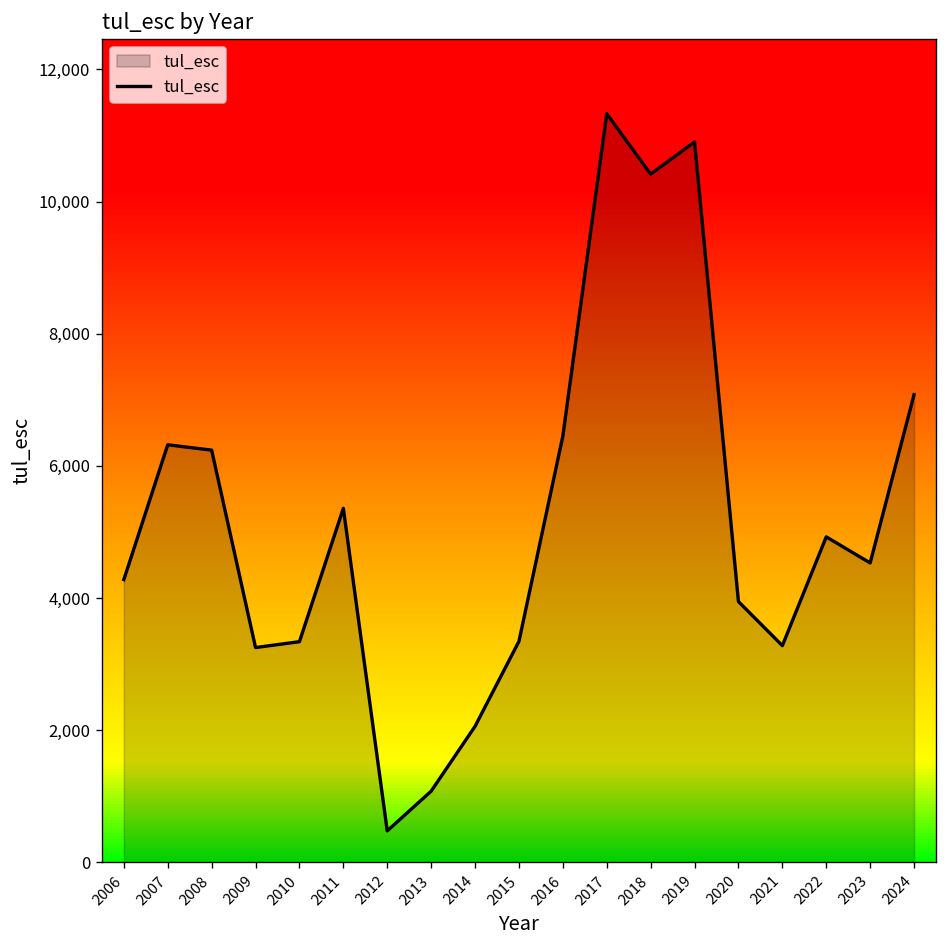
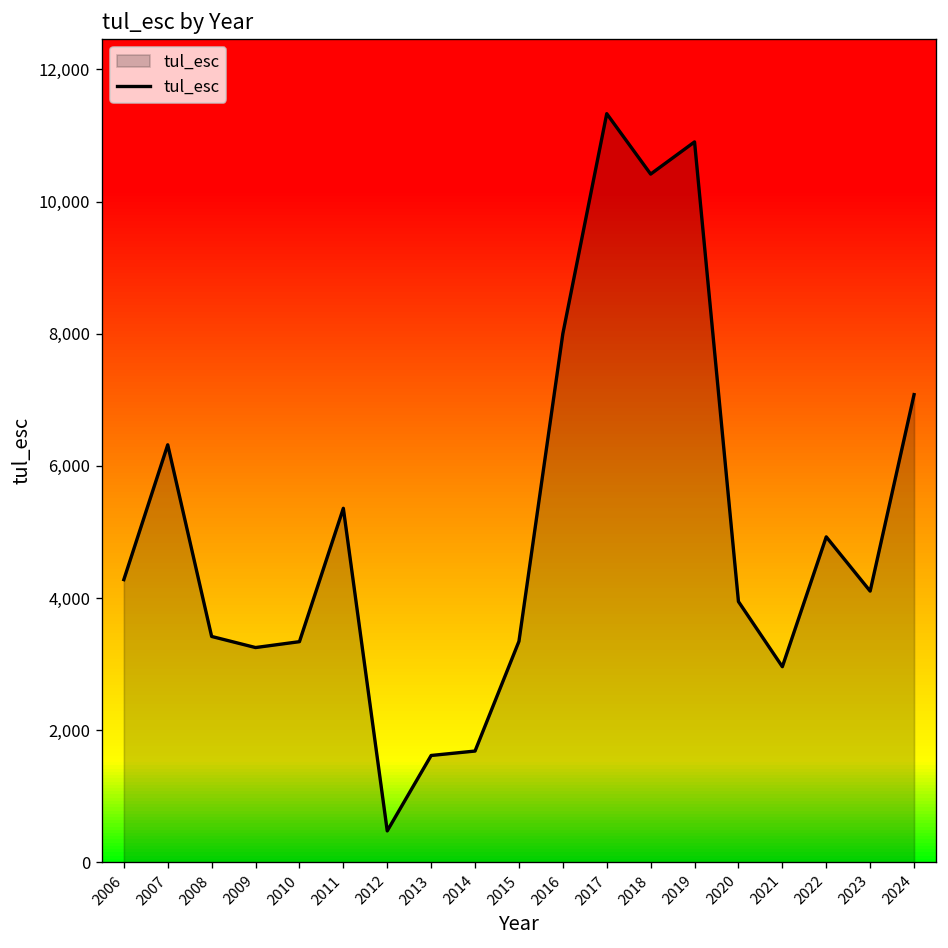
  {
    "2006": "4,300",
    "2007": "6,300",
-   "2008": "6,200",
+   "2008": "3,400",
    "2009": "3,300",
    "2010": "3,300",
    "2011": "5,400",
    "2012": "500",
-   "2013": "1,100",
-   "2014": "2,100",
+   "2013": "1,600",
+   "2014": "1,700",
    "2015": "3,300",
-   "2016": "6,500",
+   "2016": "8,000",
    "2017": "11,300",
    "2018": "10,400",
    "2019": "10,900",
    "2020": "3,900",
-   "2021": "3,300",
+   "2021": "3,000",
    "2022": "4,900",
-   "2023": "4,500",
+   "2023": "4,100",
    "2024": "7,100"
  }
